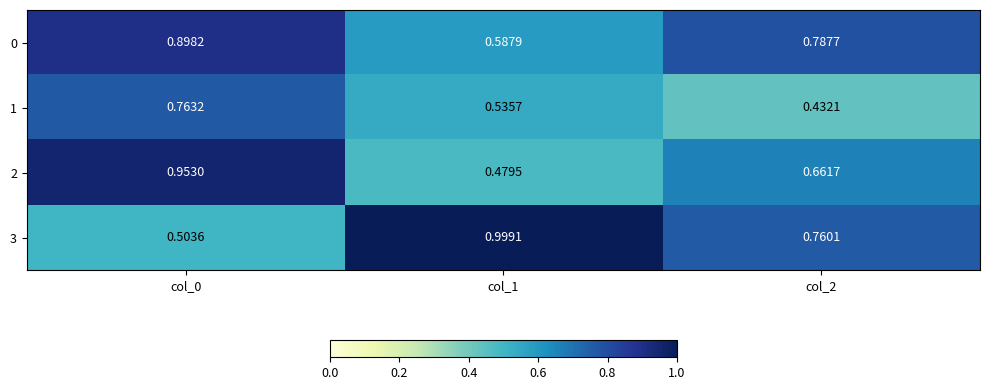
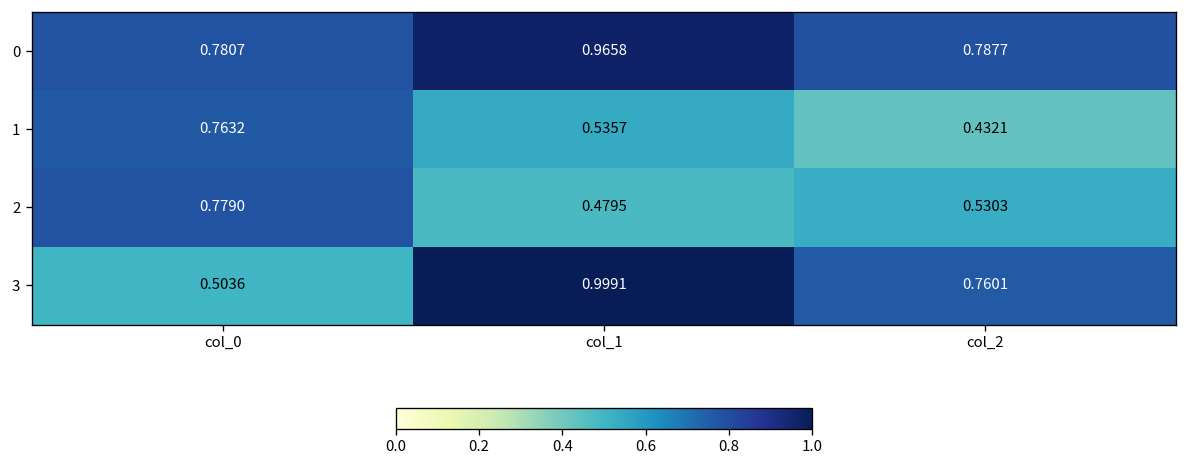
  {
    "0": {
-     "col_0": 0.8982,
-     "col_1": 0.5879,
+     "col_0": 0.7807,
+     "col_1": 0.9658,
      "col_2": 0.7877
    },
    "1": {
      "col_0": 0.7632,
      "col_1": 0.5357,
      "col_2": 0.4321
    },
    "2": {
-     "col_0": 0.9530,
+     "col_0": 0.7790,
      "col_1": 0.4795,
-     "col_2": 0.6617
+     "col_2": 0.5303
    },
    "3": {
      "col_0": 0.5036,
      "col_1": 0.9991,
      "col_2": 0.7601
    }
  }
